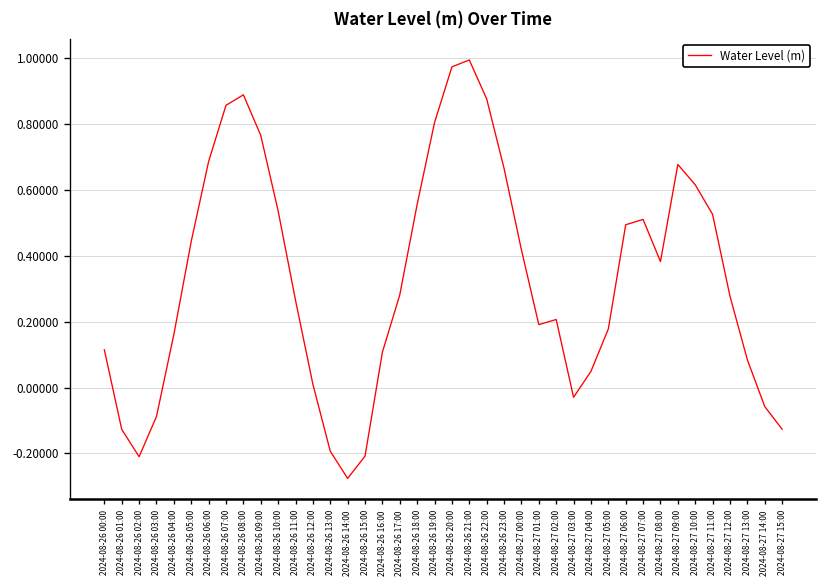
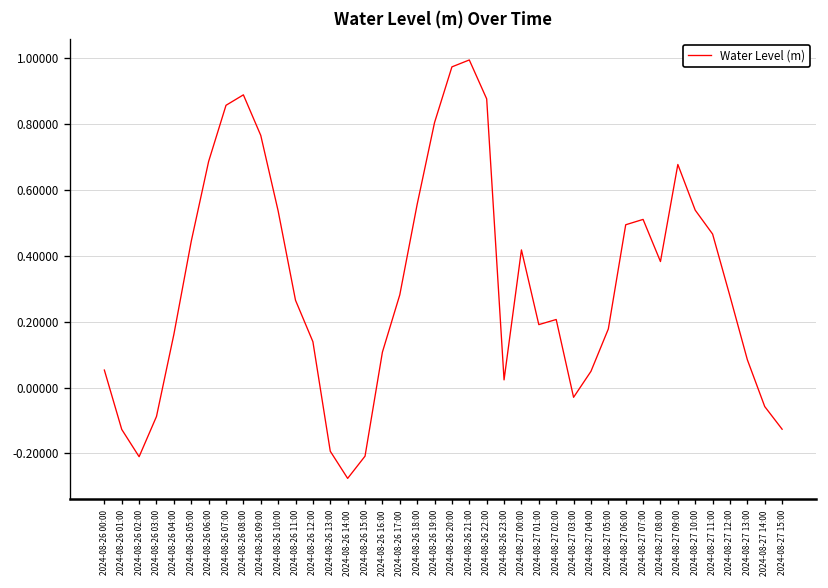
  {
-   "2024-08-26 00:00": 0.11,
+   "2024-08-26 00:00": 0.05,
    "2024-08-26 01:00": -0.13,
    "2024-08-26 02:00": -0.21,
    "2024-08-26 03:00": -0.09,
    "2024-08-26 04:00": 0.16,
    "2024-08-26 05:00": 0.44,
    "2024-08-26 06:00": 0.69,
    "2024-08-26 07:00": 0.86,
    "2024-08-26 08:00": 0.89,
    "2024-08-26 09:00": 0.77,
    "2024-08-26 10:00": 0.54,
    "2024-08-26 11:00": 0.27,
-   "2024-08-26 12:00": 0.01,
+   "2024-08-26 12:00": 0.14,
    "2024-08-26 13:00": -0.19,
    "2024-08-26 14:00": -0.28,
    "2024-08-26 15:00": -0.21,
    "2024-08-26 16:00": 0.11,
    "2024-08-26 17:00": 0.28,
    "2024-08-26 18:00": 0.56,
    "2024-08-26 19:00": 0.80,
    "2024-08-26 20:00": 0.97,
    "2024-08-26 21:00": 1.00,
    "2024-08-26 22:00": 0.88,
-   "2024-08-26 23:00": 0.67,
+   "2024-08-26 23:00": 0.02,
    "2024-08-27 00:00": 0.42,
    "2024-08-27 01:00": 0.19,
    "2024-08-27 02:00": 0.21,
    "2024-08-27 03:00": -0.03,
    "2024-08-27 04:00": 0.05,
    "2024-08-27 05:00": 0.18,
    "2024-08-27 06:00": 0.49,
    "2024-08-27 07:00": 0.51,
    "2024-08-27 08:00": 0.38,
    "2024-08-27 09:00": 0.68,
-   "2024-08-27 10:00": 0.62,
-   "2024-08-27 11:00": 0.53,
+   "2024-08-27 10:00": 0.54,
+   "2024-08-27 11:00": 0.47,
    "2024-08-27 12:00": 0.28,
    "2024-08-27 13:00": 0.08,
    "2024-08-27 14:00": -0.06,
    "2024-08-27 15:00": -0.13
  }
